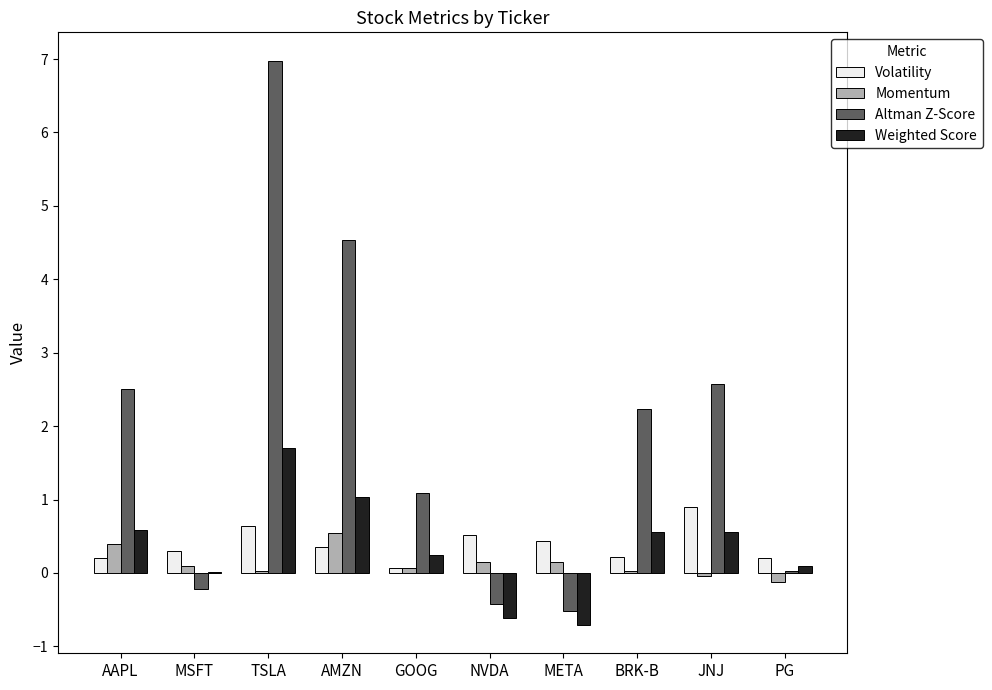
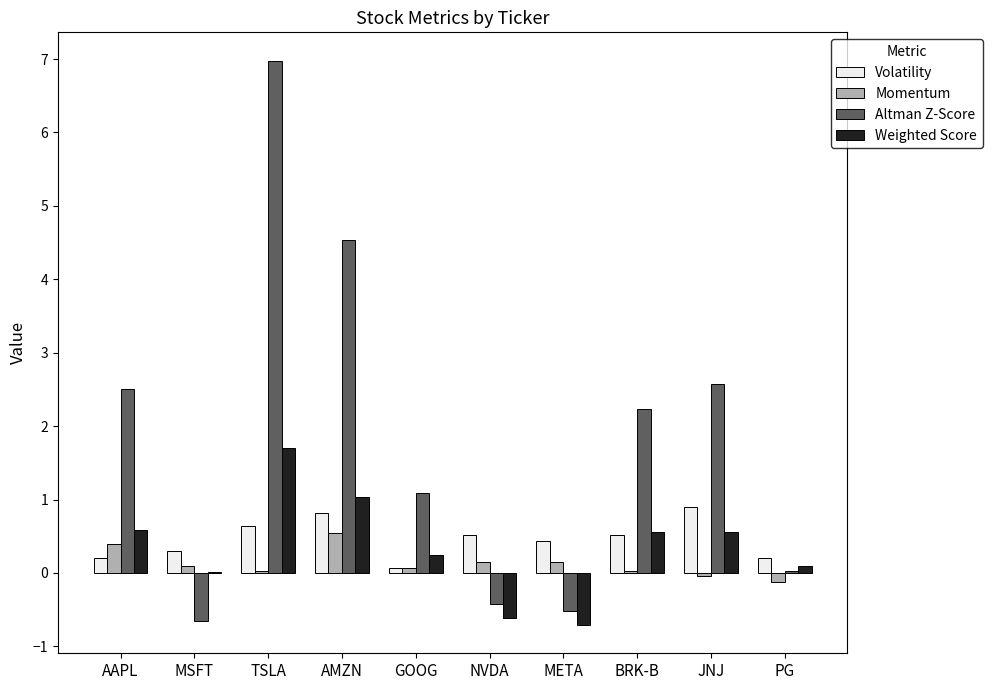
  {
    "Volatility": {
      "AAPL": 0.2,
      "MSFT": 0.3,
      "TSLA": 0.6,
-     "AMZN": 0.4,
+     "AMZN": 0.8,
      "GOOG": 0.1,
      "NVDA": 0.5,
      "META": 0.4,
-     "BRK-B": 0.2,
+     "BRK-B": 0.5,
      "JNJ": 0.9,
      "PG": 0.2
    },
    "Momentum": {
      "AAPL": 0.4,
      "MSFT": 0.1,
      "AMZN": 0.5,
      "GOOG": 0.1,
      "NVDA": 0.2,
      "META": 0.2,
      "JNJ": 0.0,
      "PG": -0.1
    },
    "Altman Z-Score": {
      "AAPL": 2.5,
-     "MSFT": -0.2,
+     "MSFT": -0.7,
      "TSLA": 7.0,
      "AMZN": 4.5,
      "GOOG": 1.1,
      "NVDA": -0.4,
      "META": -0.5,
      "BRK-B": 2.2,
      "JNJ": 2.6
    },
    "Weighted Score": {
      "AAPL": 0.6,
      "TSLA": 1.7,
      "AMZN": 1.0,
      "GOOG": 0.3,
      "NVDA": -0.6,
      "META": -0.7,
      "BRK-B": 0.6,
      "JNJ": 0.6,
      "PG": 0.1
    }
  }
